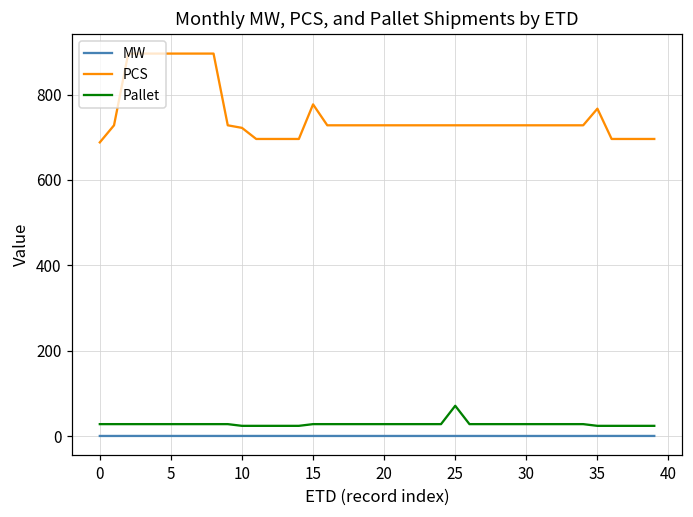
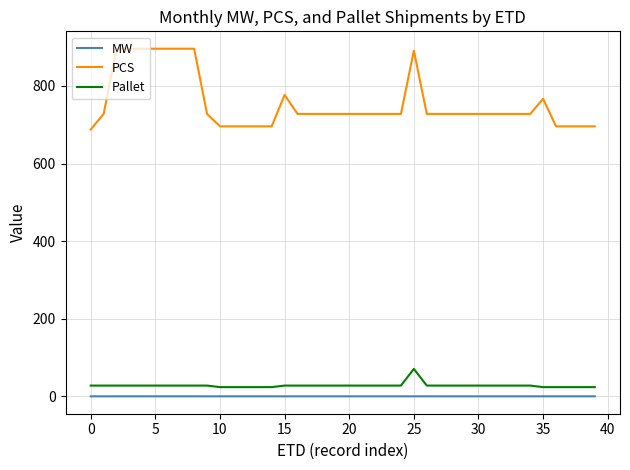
  {
    "MW": {
      "0": 0,
      "5": 0,
      "10": 0,
      "15": 0,
      "20": 0,
      "25": 0,
      "30": 0,
      "35": 0
    },
    "PCS": {
      "0": 690,
      "5": 900,
-     "10": 720,
+     "10": 700,
      "15": 780,
      "20": 730,
-     "25": 730,
+     "25": 890,
      "30": 730,
      "35": 770
    },
    "Pallet": {
      "0": 30,
      "5": 30,
      "10": 20,
      "15": 30,
      "20": 30,
      "25": 70,
      "30": 30,
      "35": 20
    }
  }
